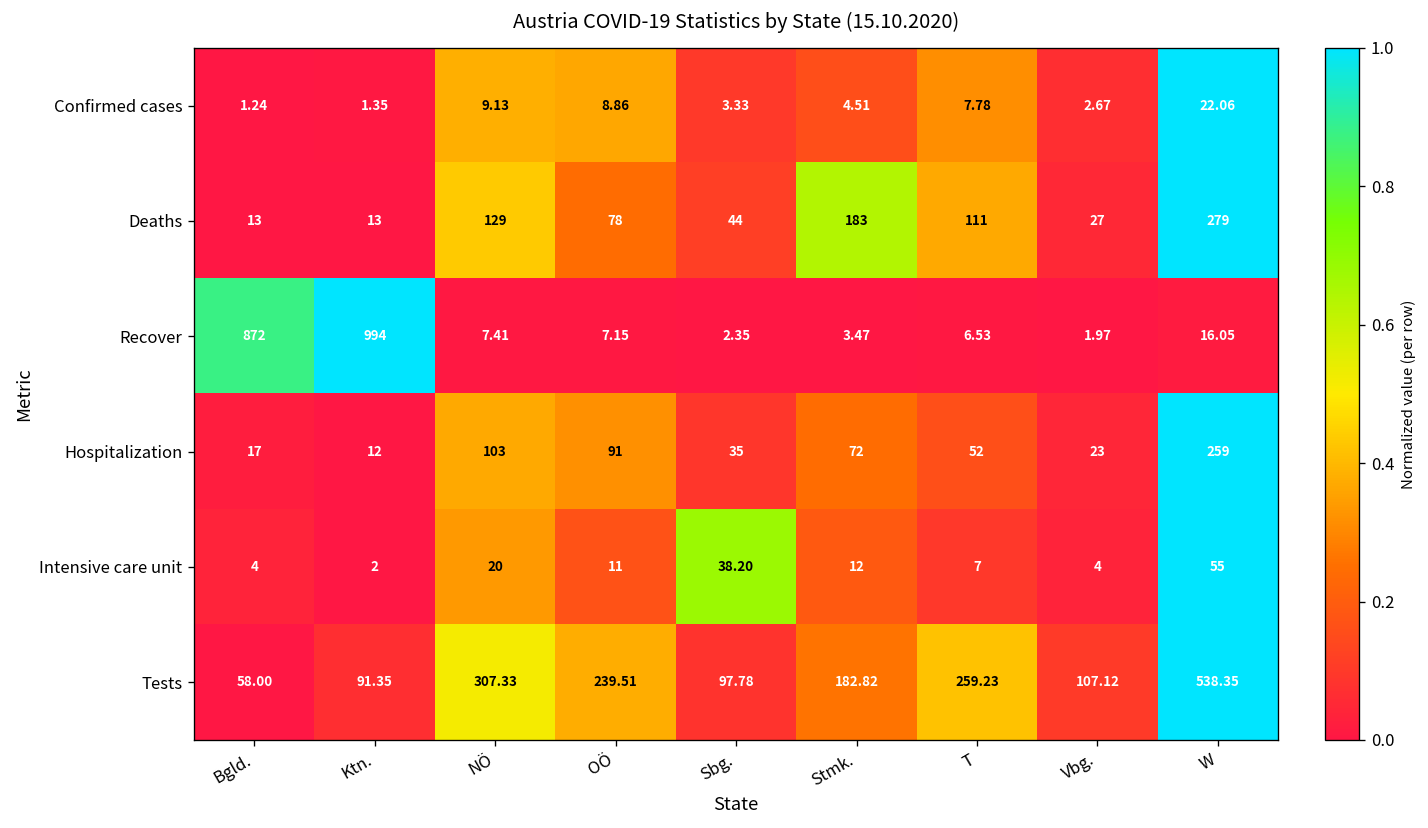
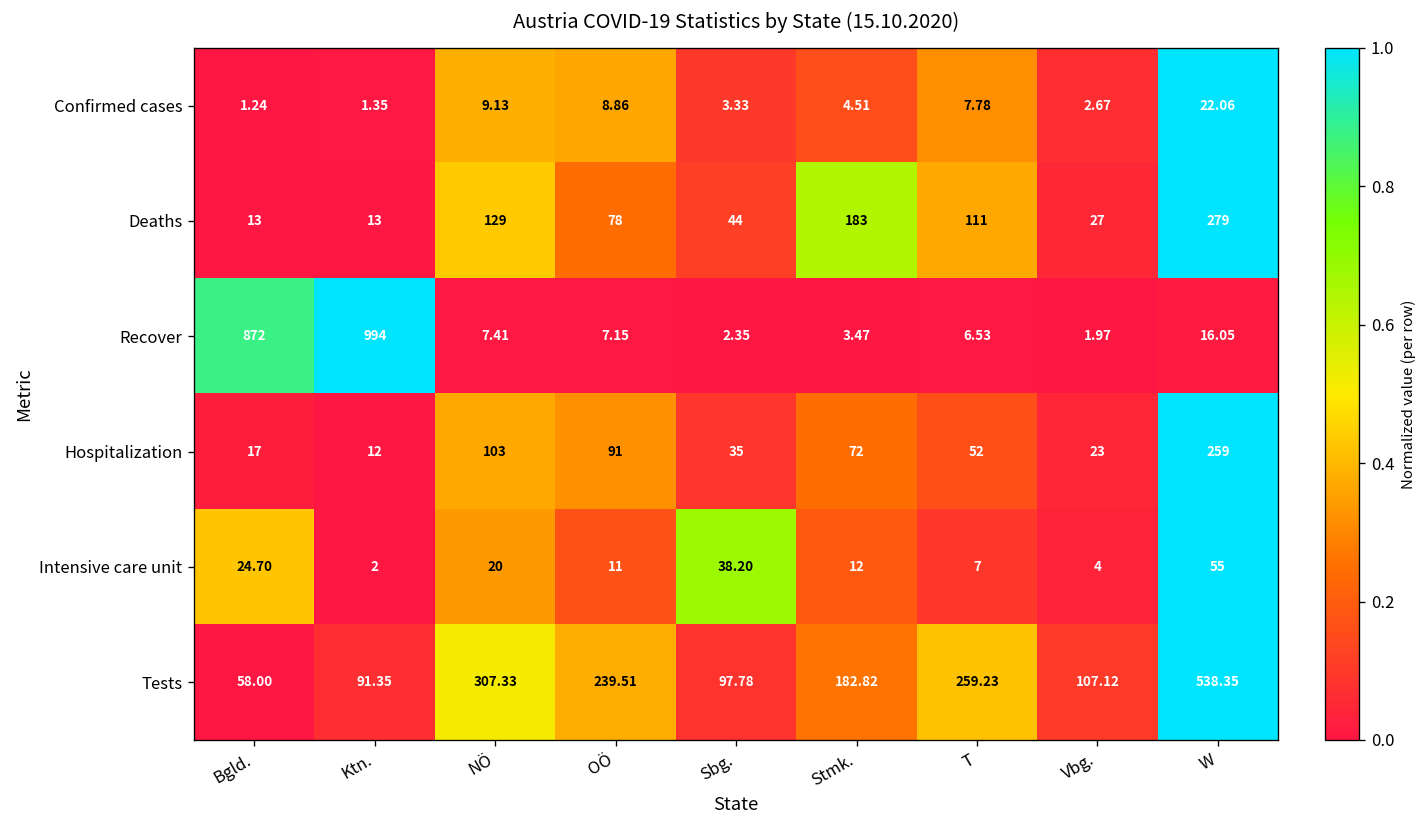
  {
    "Confirmed cases": {
      "Bgld.": 1.24,
      "Ktn.": 1.35,
      "NÖ": 9.13,
      "OÖ": 8.86,
      "Sbg.": 3.33,
      "Stmk.": 4.51,
      "T": 7.78,
      "Vbg.": 2.67,
      "W": 22.06
    },
    "Deaths": {
      "Bgld.": 13,
      "Ktn.": 13,
      "NÖ": 129,
      "OÖ": 78,
      "Sbg.": 44,
      "Stmk.": 183,
      "T": 111,
      "Vbg.": 27,
      "W": 279
    },
    "Recover": {
      "Bgld.": 872,
      "Ktn.": 994,
      "NÖ": 7.41,
      "OÖ": 7.15,
      "Sbg.": 2.35,
      "Stmk.": 3.47,
      "T": 6.53,
      "Vbg.": 1.97,
      "W": 16.05
    },
    "Hospitalization": {
      "Bgld.": 17,
      "Ktn.": 12,
      "NÖ": 103,
      "OÖ": 91,
      "Sbg.": 35,
      "Stmk.": 72,
      "T": 52,
      "Vbg.": 23,
      "W": 259
    },
    "Intensive care unit": {
-     "Bgld.": 4,
+     "Bgld.": 24.70,
      "Ktn.": 2,
      "NÖ": 20,
      "OÖ": 11,
      "Sbg.": 38.20,
      "Stmk.": 12,
      "T": 7,
      "Vbg.": 4,
      "W": 55
    },
    "Tests": {
      "Bgld.": 58.00,
      "Ktn.": 91.35,
      "NÖ": 307.33,
      "OÖ": 239.51,
      "Sbg.": 97.78,
      "Stmk.": 182.82,
      "T": 259.23,
      "Vbg.": 107.12,
      "W": 538.35
    }
  }
